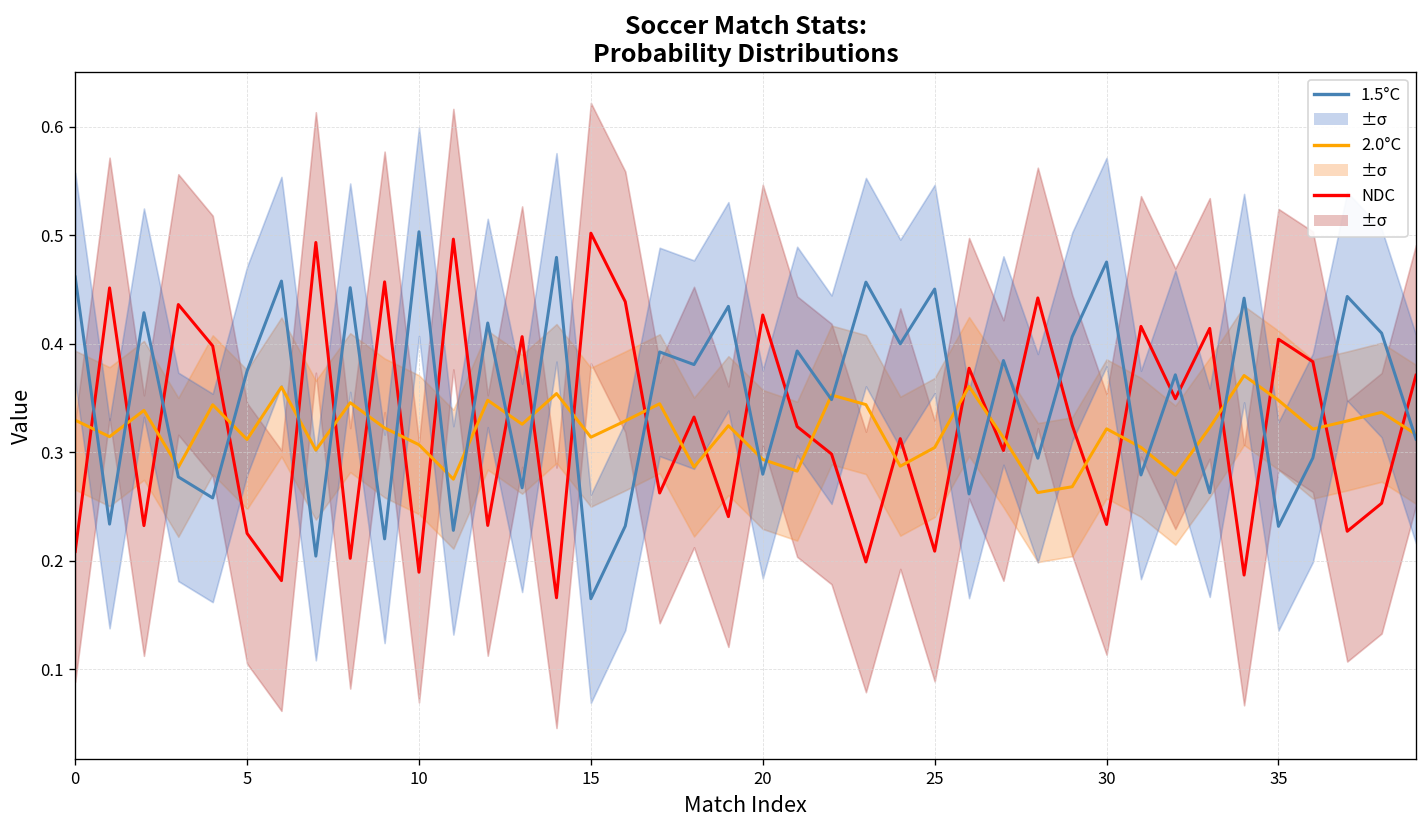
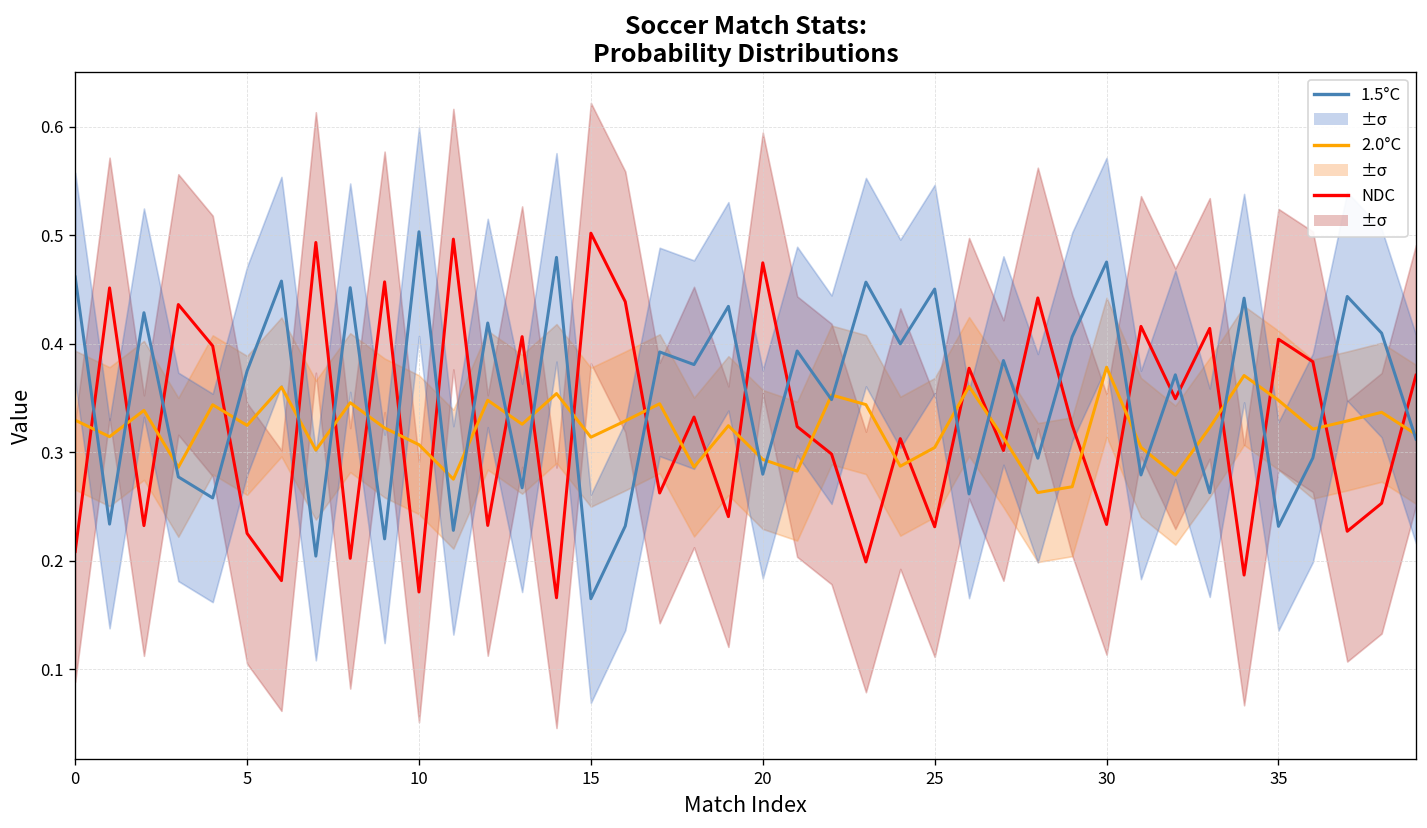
  {
    "NDC": {
      "0": 0.21,
      "5": 0.23,
-     "10": 0.19,
+     "10": 0.17,
      "15": 0.50,
-     "20": 0.43,
-     "25": 0.21,
+     "20": 0.47,
+     "25": 0.23,
      "30": 0.23,
      "35": 0.40
    },
    "2.0°C": {
-     "5": 0.31,
+     "5": 0.32,
      "15": 0.31,
      "20": 0.29,
      "25": 0.30,
-     "30": 0.32,
+     "30": 0.38,
      "35": 0.35
    }
  }
